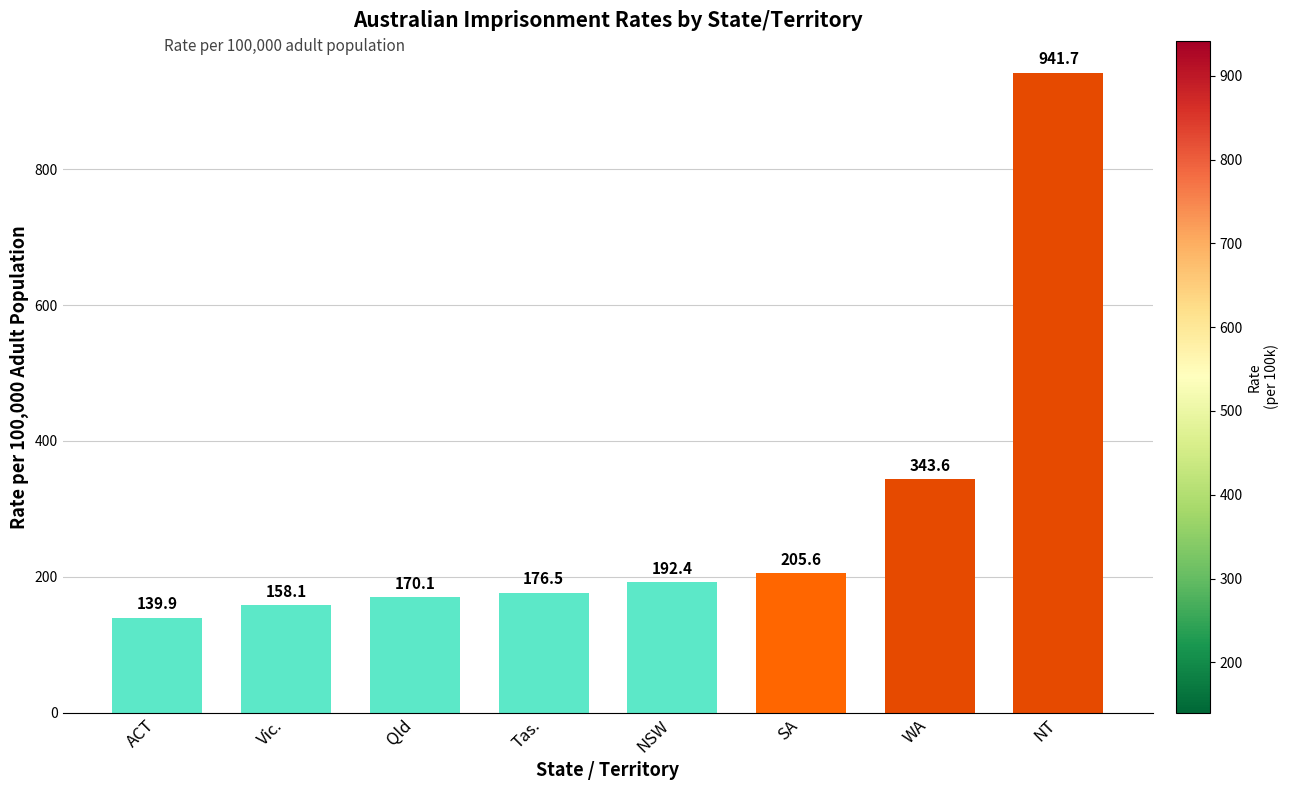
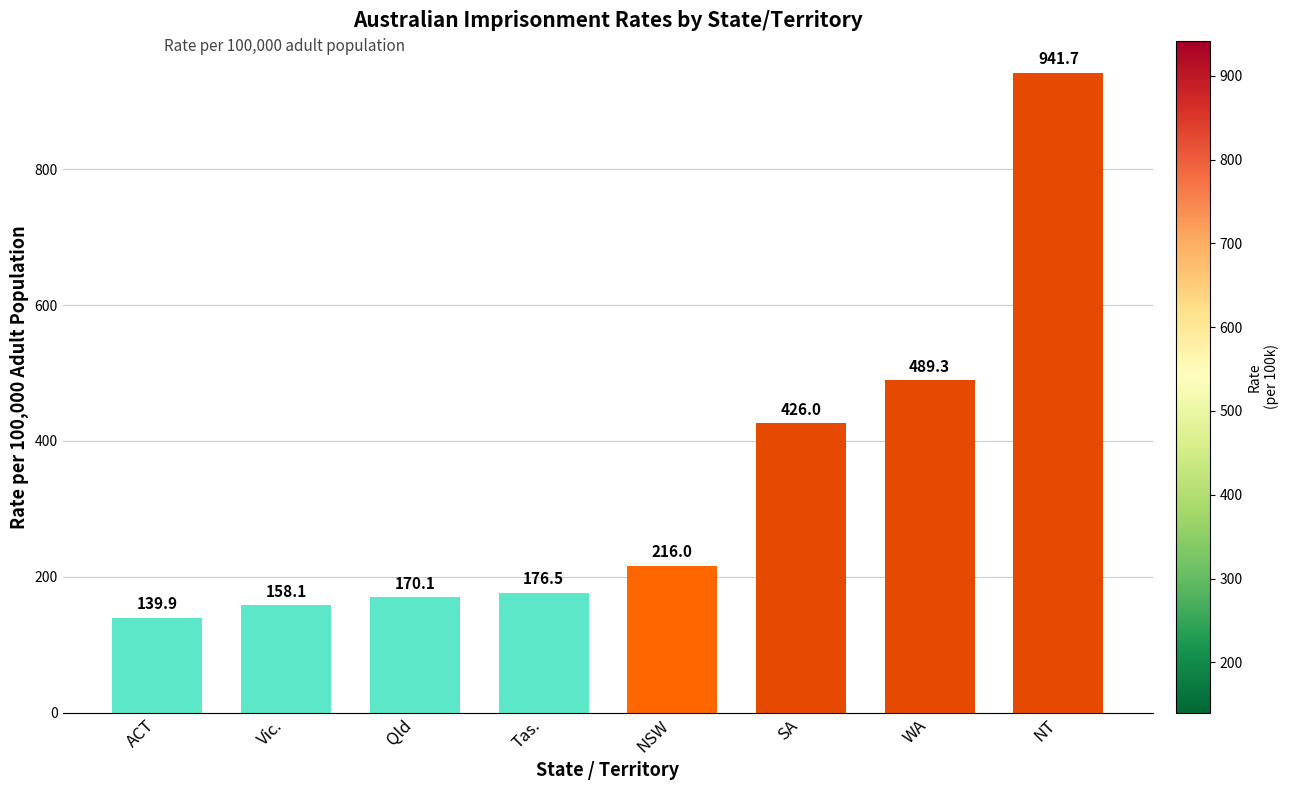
  {
    "ACT": 139.9,
    "Vic.": 158.1,
    "Qld": 170.1,
    "Tas.": 176.5,
-   "NSW": 192.4,
-   "SA": 205.6,
-   "WA": 343.6,
+   "NSW": 216.0,
+   "SA": 426.0,
+   "WA": 489.3,
    "NT": 941.7
  }
